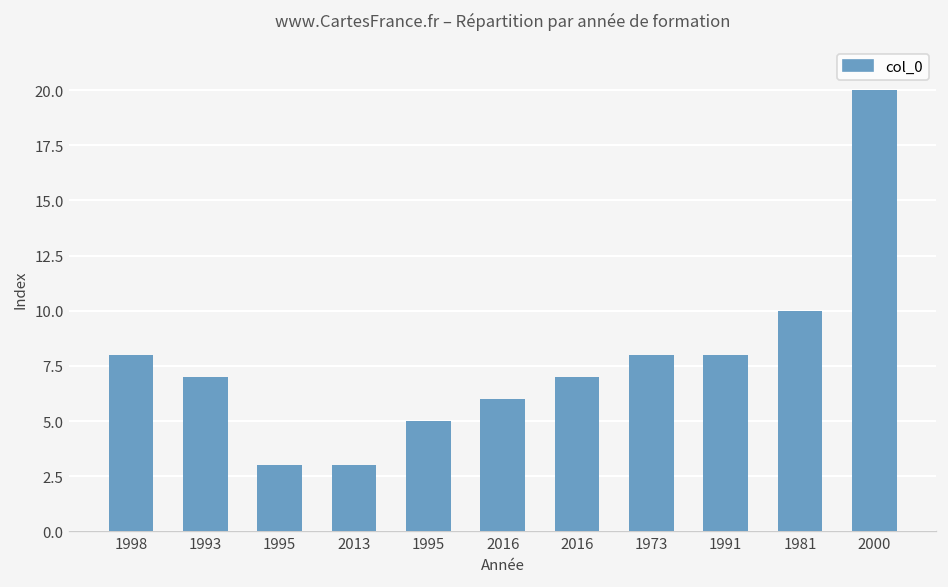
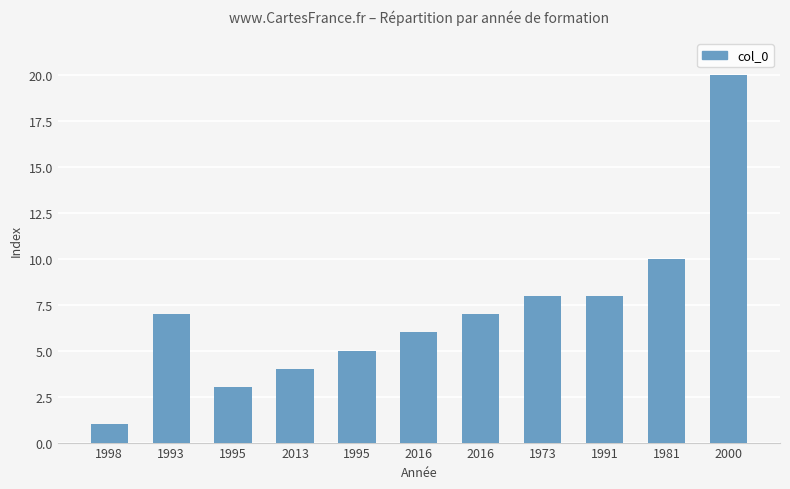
  {
-   "1998": 8,
+   "1998": 1,
    "1993": 7,
-   "2013": 3,
+   "2013": 4,
    "1973": 8,
    "1991": 8,
    "1981": 10,
    "2000": 20
  }
